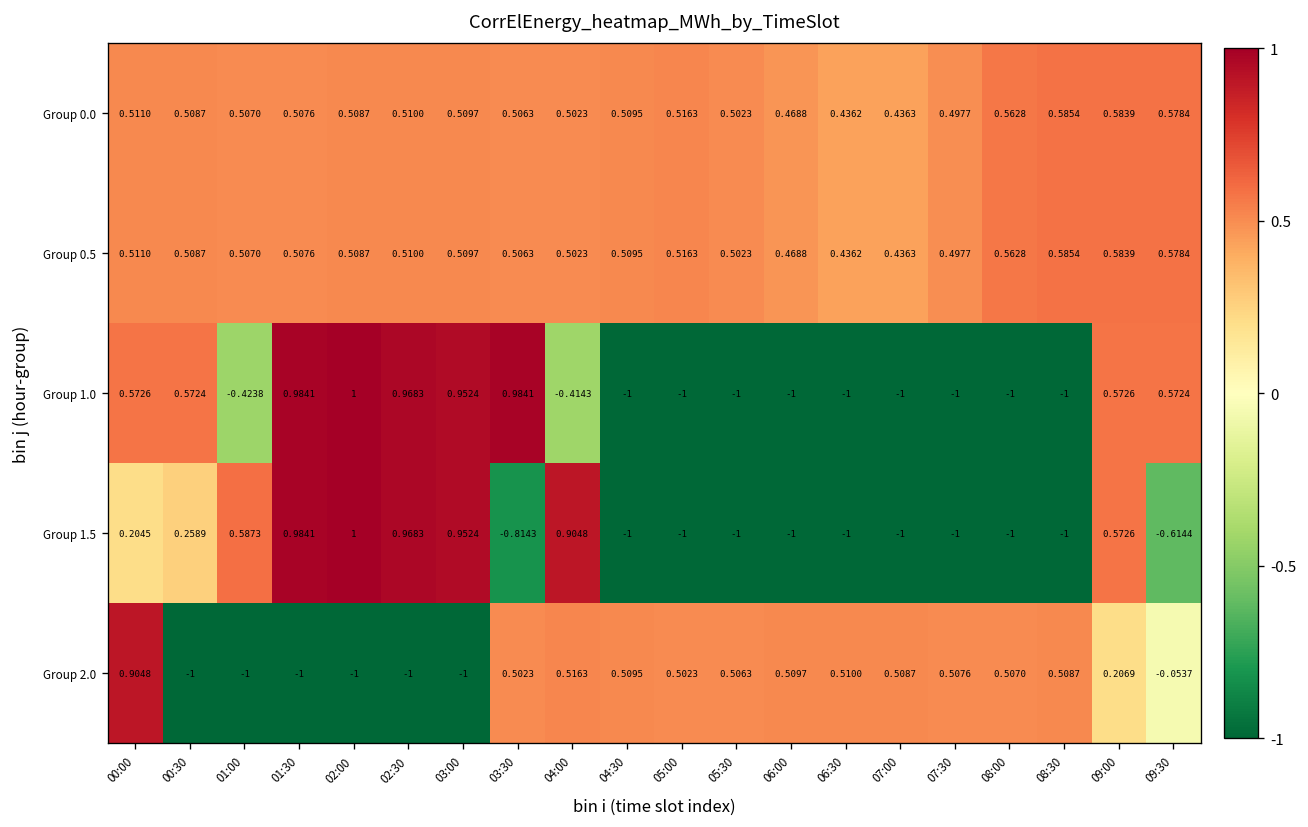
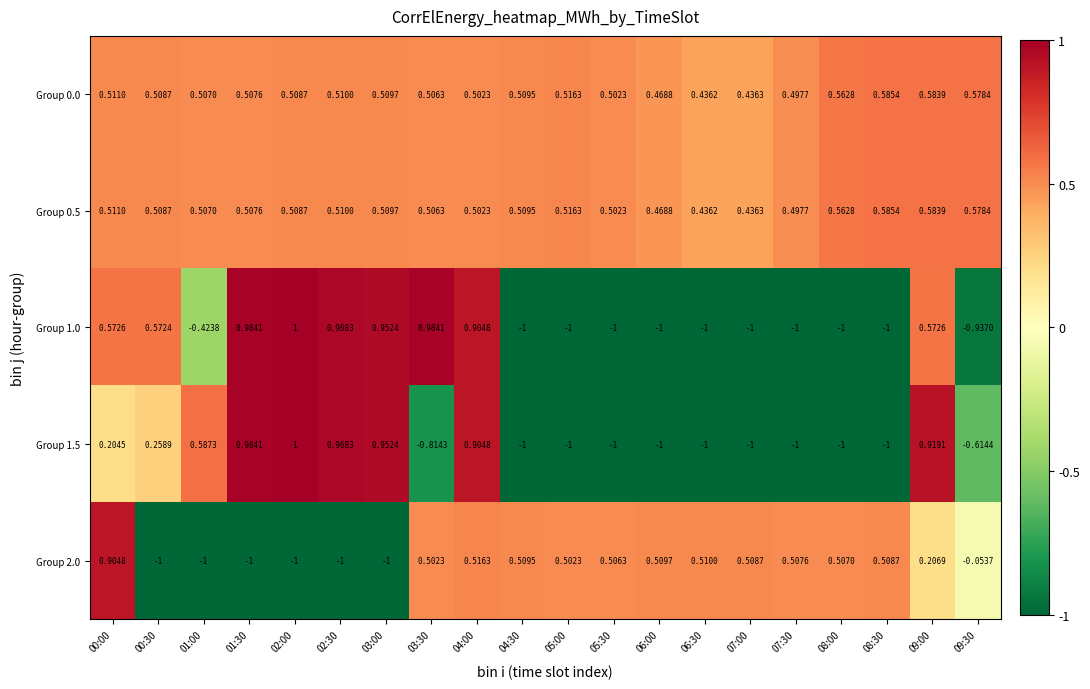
  {
    "Group 0.0": {
      "00:00": 0.5110,
      "00:30": 0.5087,
      "01:00": 0.5070,
      "01:30": 0.5076,
      "02:00": 0.5087,
      "02:30": 0.5100,
      "03:00": 0.5097,
      "03:30": 0.5063,
      "04:00": 0.5023,
      "04:30": 0.5095,
      "05:00": 0.5163,
      "05:30": 0.5023,
      "06:00": 0.4688,
      "06:30": 0.4362,
      "07:00": 0.4363,
      "07:30": 0.4977,
      "08:00": 0.5628,
      "08:30": 0.5854,
      "09:00": 0.5839,
      "09:30": 0.5784
    },
    "Group 0.5": {
      "00:00": 0.5110,
      "00:30": 0.5087,
      "01:00": 0.5070,
      "01:30": 0.5076,
      "02:00": 0.5087,
      "02:30": 0.5100,
      "03:00": 0.5097,
      "03:30": 0.5063,
      "04:00": 0.5023,
      "04:30": 0.5095,
      "05:00": 0.5163,
      "05:30": 0.5023,
      "06:00": 0.4688,
      "06:30": 0.4362,
      "07:00": 0.4363,
      "07:30": 0.4977,
      "08:00": 0.5628,
      "08:30": 0.5854,
      "09:00": 0.5839,
      "09:30": 0.5784
    },
    "Group 1.0": {
      "00:00": 0.5726,
      "00:30": 0.5724,
      "01:00": -0.4238,
      "01:30": 0.9841,
      "02:00": 1,
      "02:30": 0.9683,
      "03:00": 0.9524,
      "03:30": 0.9841,
-     "04:00": -0.4143,
+     "04:00": 0.9048,
      "04:30": -1,
      "05:00": -1,
      "05:30": -1,
      "06:00": -1,
      "06:30": -1,
      "07:00": -1,
      "07:30": -1,
      "08:00": -1,
      "08:30": -1,
      "09:00": 0.5726,
-     "09:30": 0.5724
+     "09:30": -0.9370
    },
    "Group 1.5": {
      "00:00": 0.2045,
      "00:30": 0.2589,
      "01:00": 0.5873,
      "01:30": 0.9841,
      "02:00": 1,
      "02:30": 0.9683,
      "03:00": 0.9524,
      "03:30": -0.8143,
      "04:00": 0.9048,
      "04:30": -1,
      "05:00": -1,
      "05:30": -1,
      "06:00": -1,
      "06:30": -1,
      "07:00": -1,
      "07:30": -1,
      "08:00": -1,
      "08:30": -1,
-     "09:00": 0.5726,
+     "09:00": 0.9191,
      "09:30": -0.6144
    },
    "Group 2.0": {
      "00:00": 0.9048,
      "00:30": -1,
      "01:00": -1,
      "01:30": -1,
      "02:00": -1,
      "02:30": -1,
      "03:00": -1,
      "03:30": 0.5023,
      "04:00": 0.5163,
      "04:30": 0.5095,
      "05:00": 0.5023,
      "05:30": 0.5063,
      "06:00": 0.5097,
      "06:30": 0.5100,
      "07:00": 0.5087,
      "07:30": 0.5076,
      "08:00": 0.5070,
      "08:30": 0.5087,
      "09:00": 0.2069,
      "09:30": -0.0537
    }
  }
